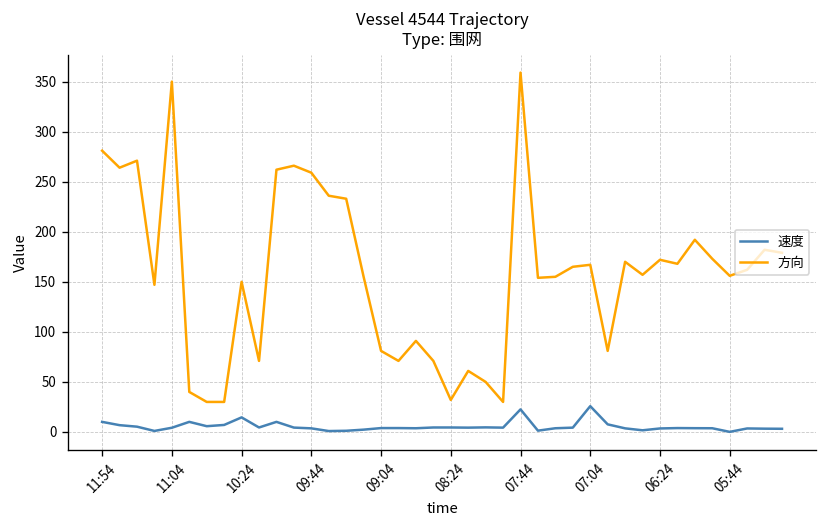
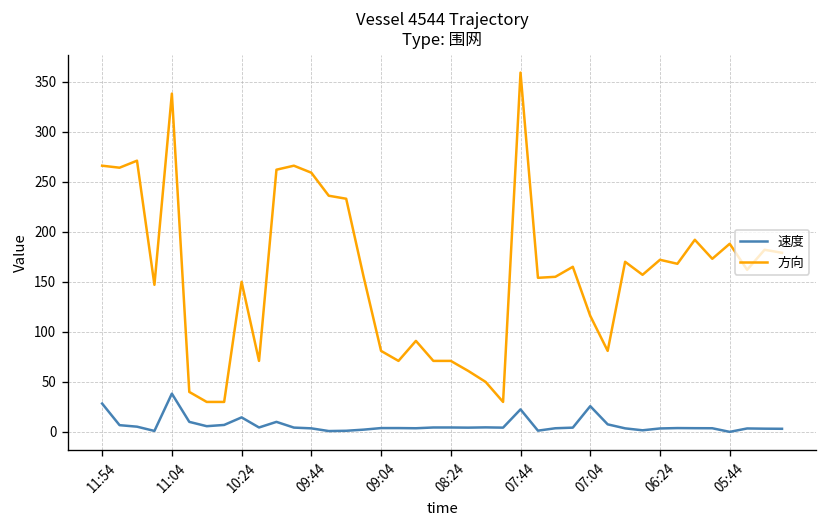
  {
    "速度": {
-     "11:54": 10,
-     "11:04": 0,
+     "11:54": 30,
+     "11:04": 40,
      "10:24": 10,
      "09:44": 0,
      "09:04": 0,
      "08:24": 0,
      "07:44": 20,
      "07:04": 30,
      "06:24": 0,
      "05:44": 0
    },
    "方向": {
-     "11:54": 280,
-     "11:04": 350,
+     "11:54": 270,
+     "11:04": 340,
      "10:24": 150,
      "09:44": 260,
      "09:04": 80,
-     "08:24": 30,
+     "08:24": 70,
      "07:44": 360,
-     "07:04": 170,
+     "07:04": 120,
      "06:24": 170,
-     "05:44": 160
+     "05:44": 190
    }
  }
